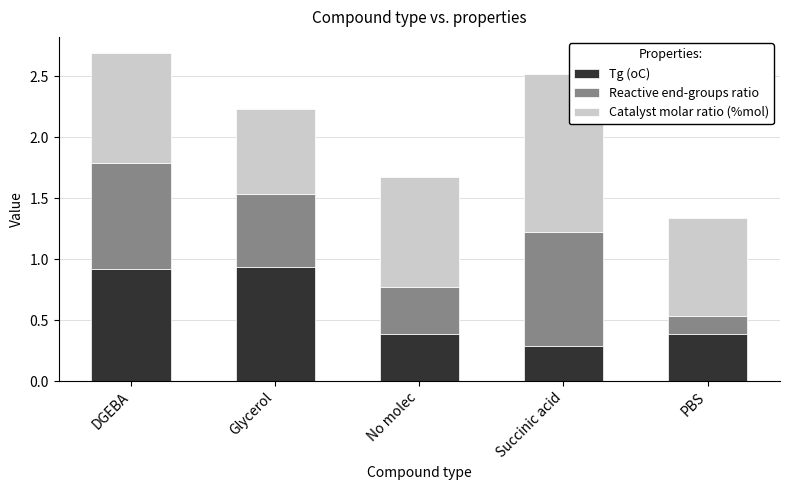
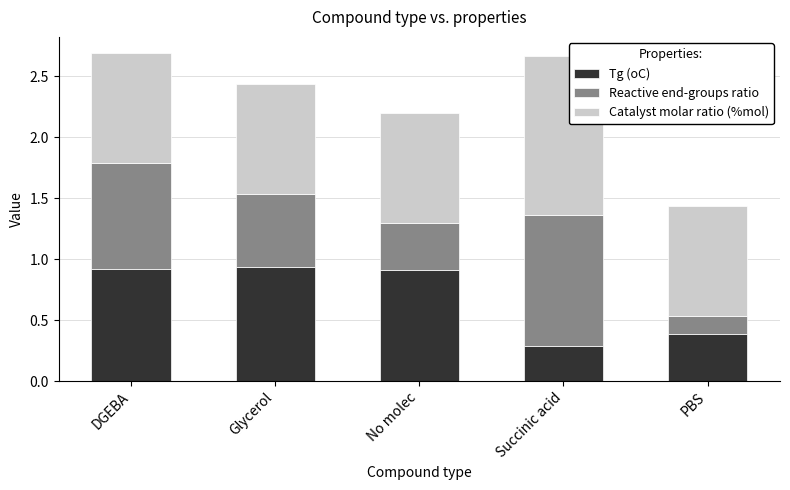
  {
    "Tg (oC)": {
      "DGEBA": 0.92,
      "Glycerol": 0.93,
-     "No molec": 0.39,
+     "No molec": 0.91,
      "Succinic acid": 0.29,
      "PBS": 0.39
    },
    "Reactive end-groups ratio": {
      "DGEBA": 0.87,
      "Glycerol": 0.60,
      "No molec": 0.39,
-     "Succinic acid": 0.93,
+     "Succinic acid": 1.07,
      "PBS": 0.15
    },
    "Catalyst molar ratio (%mol)": {
      "DGEBA": 0.90,
-     "Glycerol": 0.70,
+     "Glycerol": 0.90,
      "No molec": 0.90,
      "Succinic acid": 1.30,
-     "PBS": 0.80
+     "PBS": 0.90
    }
  }
